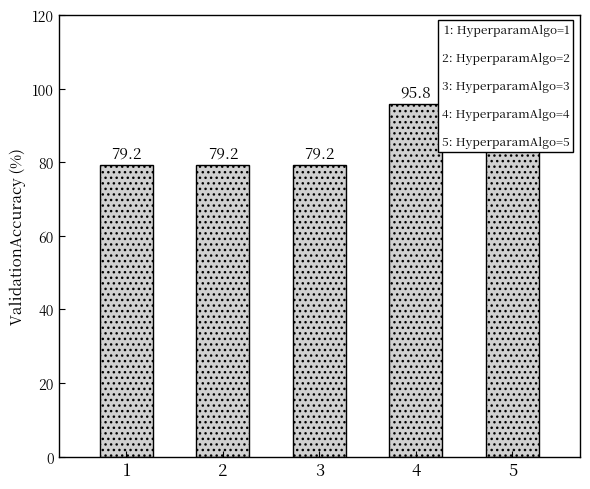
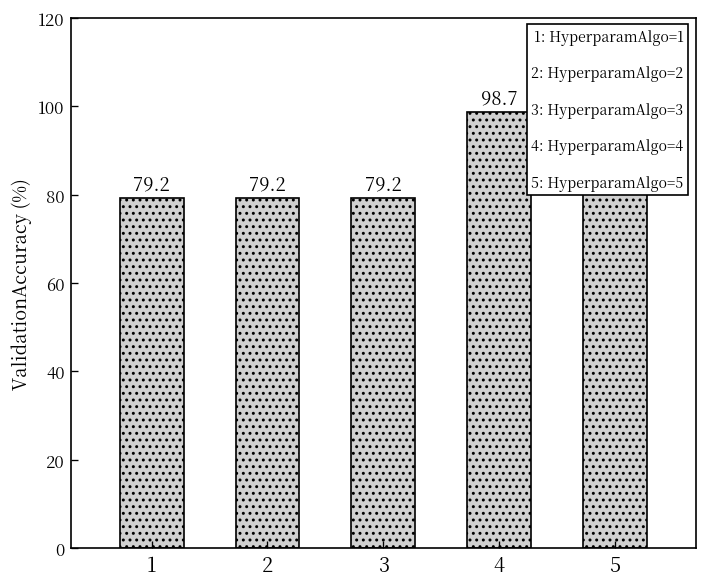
  {
    "1": 79.2,
    "2": 79.2,
    "3": 79.2,
-   "4": 95.8
+   "4": 98.7
  }
